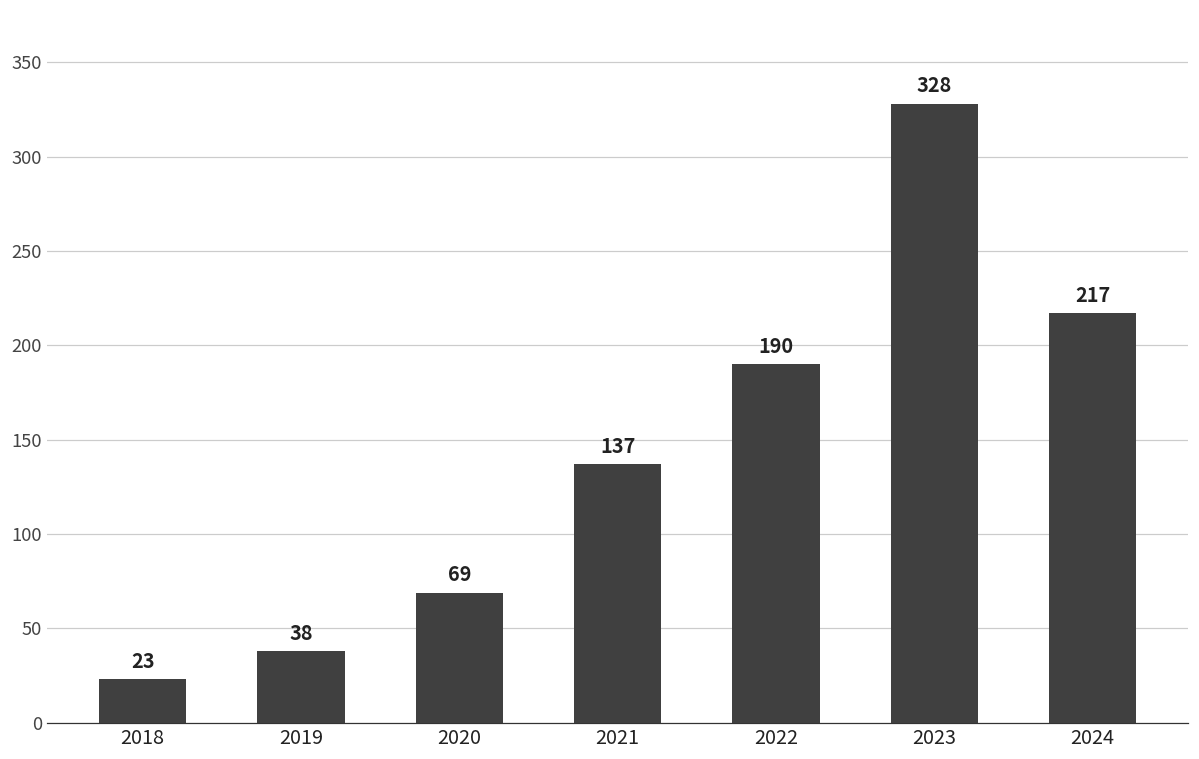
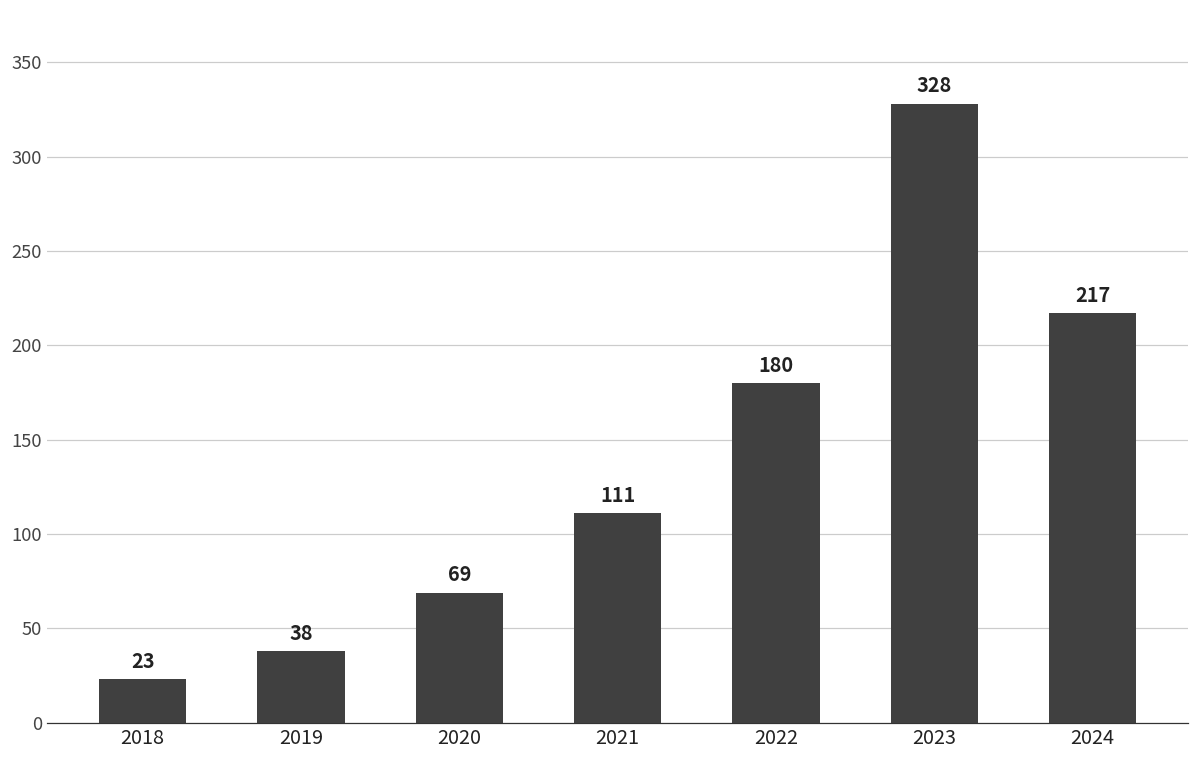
  {
    "2018": 23,
    "2019": 38,
    "2020": 69,
-   "2021": 137,
-   "2022": 190,
+   "2021": 111,
+   "2022": 180,
    "2023": 328,
    "2024": 217
  }
